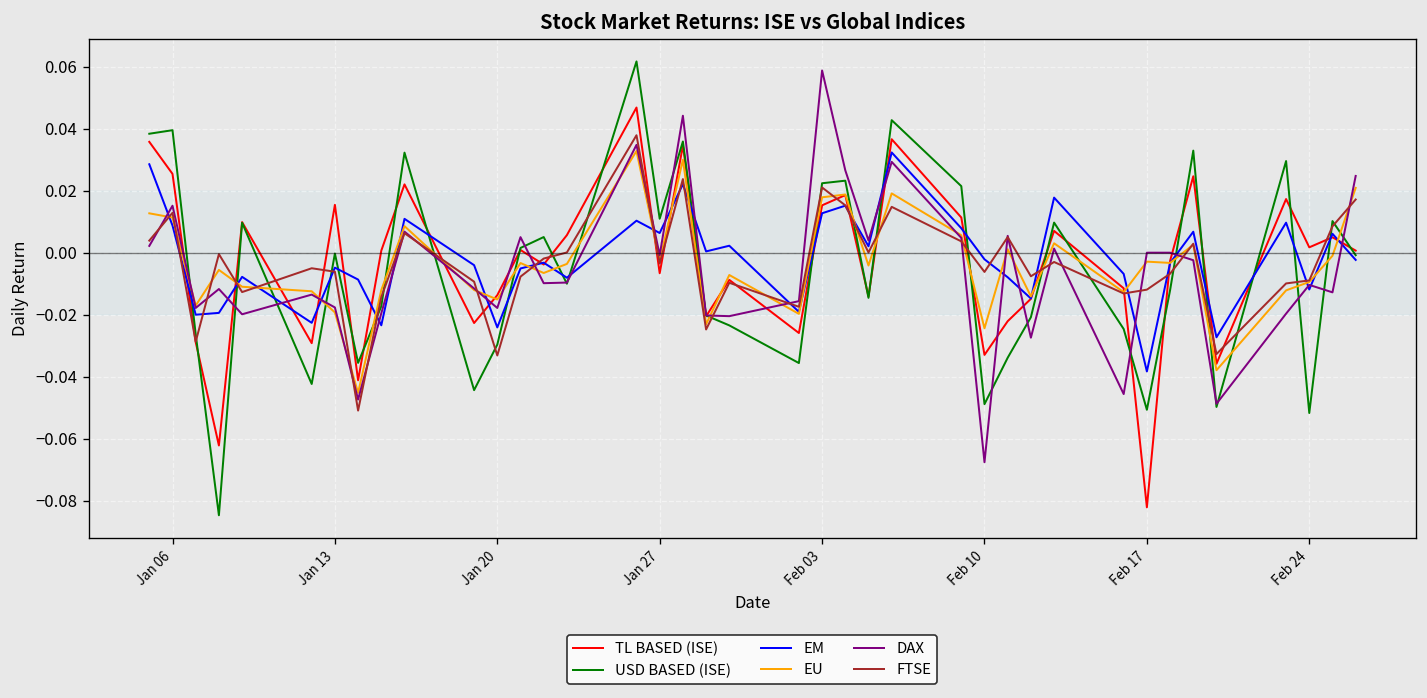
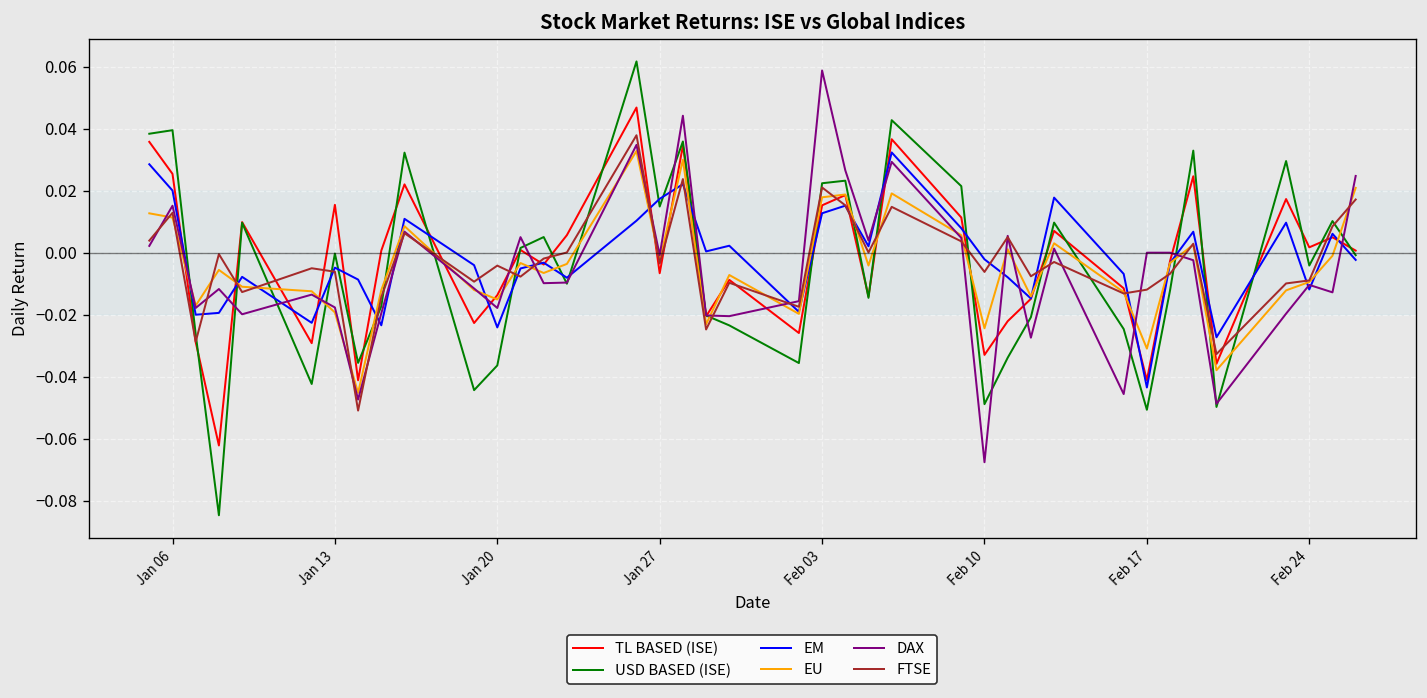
  {
    "TL BASED (ISE)": {
      "Jan 06": 0.025,
      "Jan 13": 0.015,
      "Jan 20": -0.014,
      "Jan 27": -0.007,
      "Feb 03": 0.015,
      "Feb 10": -0.033,
-     "Feb 17": -0.082,
+     "Feb 17": -0.041,
      "Feb 24": 0.002
    },
    "USD BASED (ISE)": {
      "Jan 06": 0.040,
      "Jan 13": 0.000,
-     "Jan 20": -0.030,
-     "Jan 27": 0.011,
+     "Jan 20": -0.036,
+     "Jan 27": 0.015,
      "Feb 03": 0.022,
      "Feb 10": -0.049,
      "Feb 17": -0.051,
-     "Feb 24": -0.052
+     "Feb 24": -0.004
    },
    "EM": {
-     "Jan 06": 0.009,
+     "Jan 06": 0.020,
      "Jan 13": -0.005,
      "Jan 20": -0.024,
-     "Jan 27": 0.006,
+     "Jan 27": 0.017,
      "Feb 03": 0.013,
      "Feb 10": -0.002,
-     "Feb 17": -0.038,
+     "Feb 17": -0.043,
      "Feb 24": -0.012
    },
    "EU": {
      "Jan 06": 0.011,
      "Jan 13": -0.019,
      "Jan 20": -0.015,
      "Feb 03": 0.018,
      "Feb 10": -0.024,
-     "Feb 17": -0.003
+     "Feb 17": -0.031
    },
    "DAX": {
      "Jan 06": 0.015,
      "Jan 13": -0.018,
      "Jan 20": -0.018,
      "Jan 27": -0.001,
      "Feb 03": 0.059,
      "Feb 10": -0.068,
      "Feb 17": 0.000
    },
    "FTSE": {
      "Jan 06": 0.013,
      "Jan 13": -0.006,
-     "Jan 20": -0.033,
+     "Jan 20": -0.004,
      "Feb 03": 0.021,
      "Feb 10": -0.006,
      "Feb 17": -0.012
    }
  }
